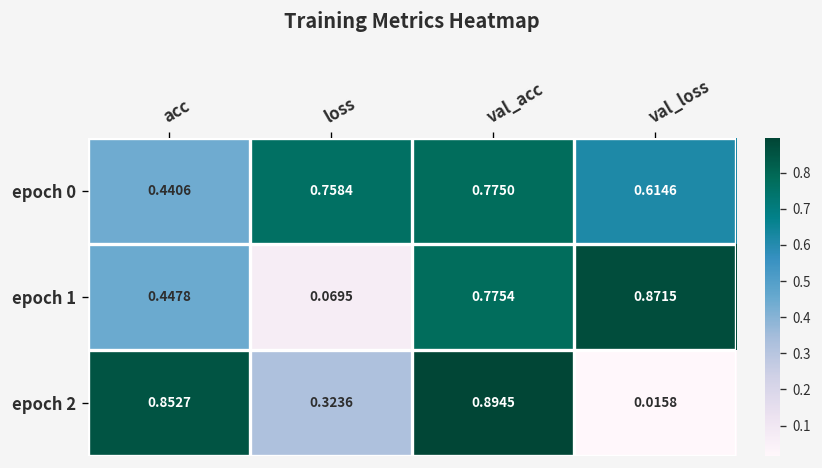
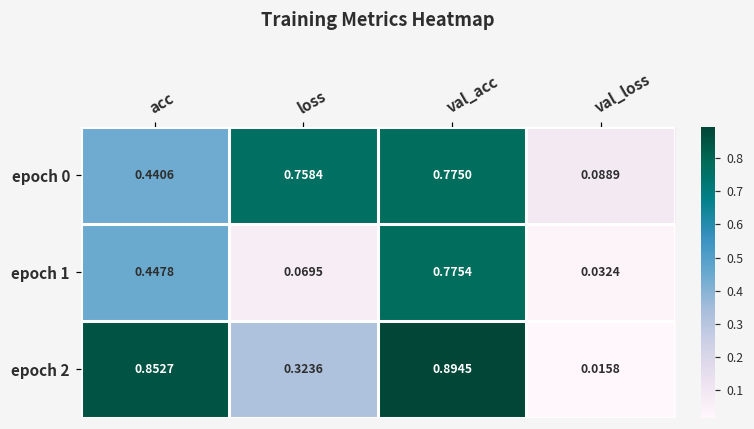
  {
    "epoch 0": {
      "acc": 0.4406,
      "loss": 0.7584,
      "val_acc": 0.7750,
-     "val_loss": 0.6146
+     "val_loss": 0.0889
    },
    "epoch 1": {
      "acc": 0.4478,
      "loss": 0.0695,
      "val_acc": 0.7754,
-     "val_loss": 0.8715
+     "val_loss": 0.0324
    },
    "epoch 2": {
      "acc": 0.8527,
      "loss": 0.3236,
      "val_acc": 0.8945,
      "val_loss": 0.0158
    }
  }
